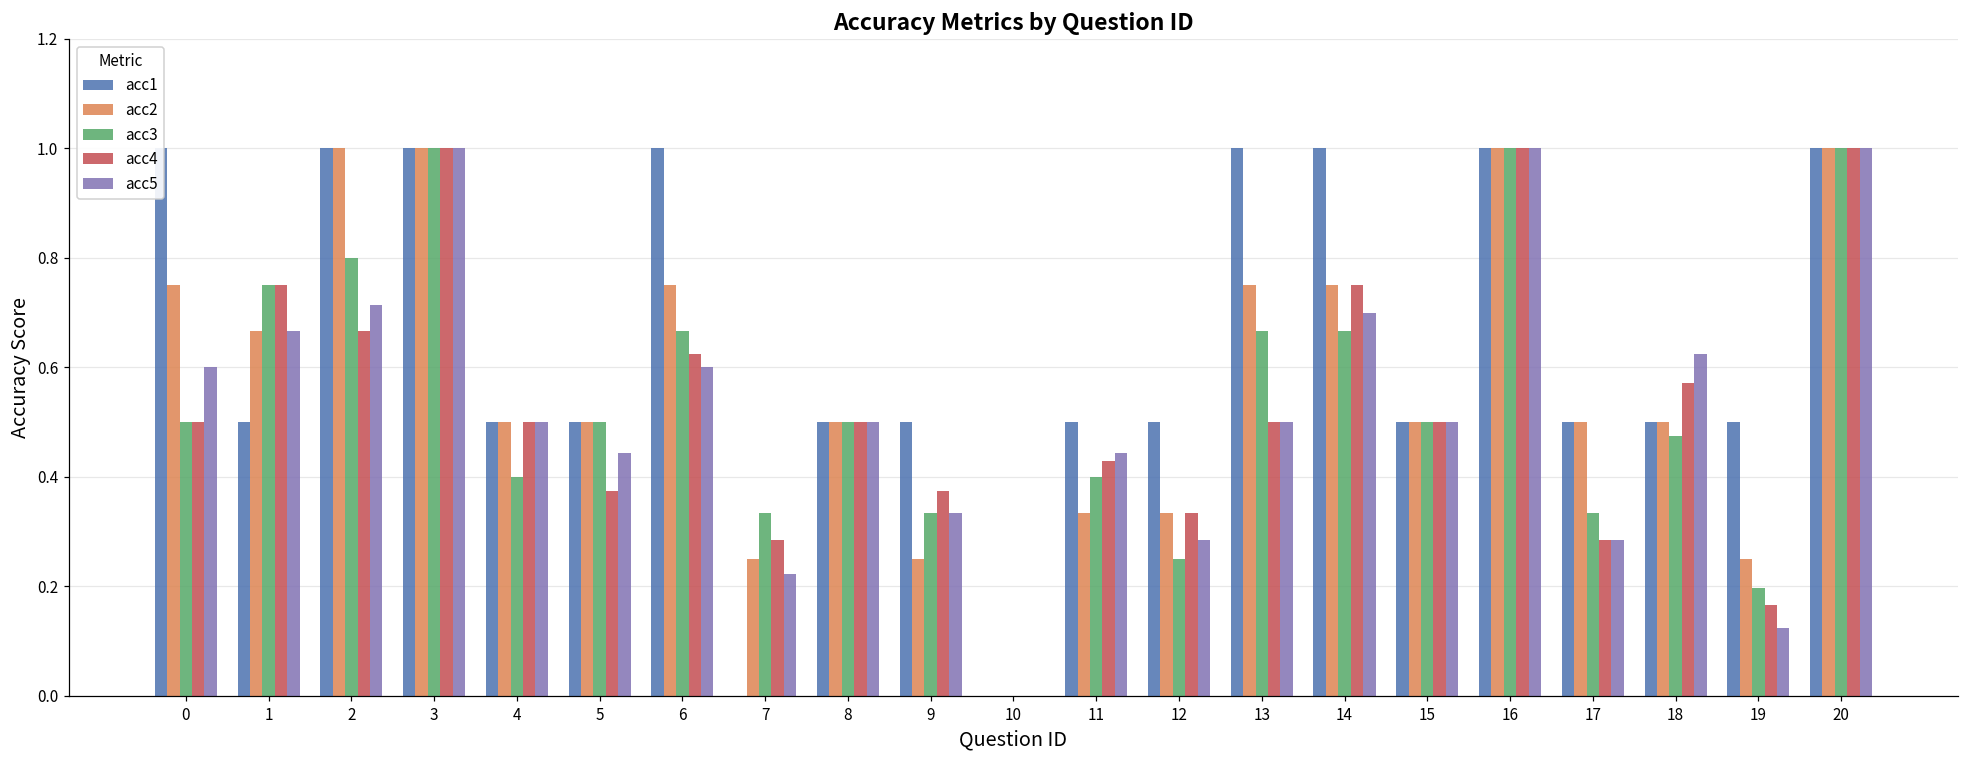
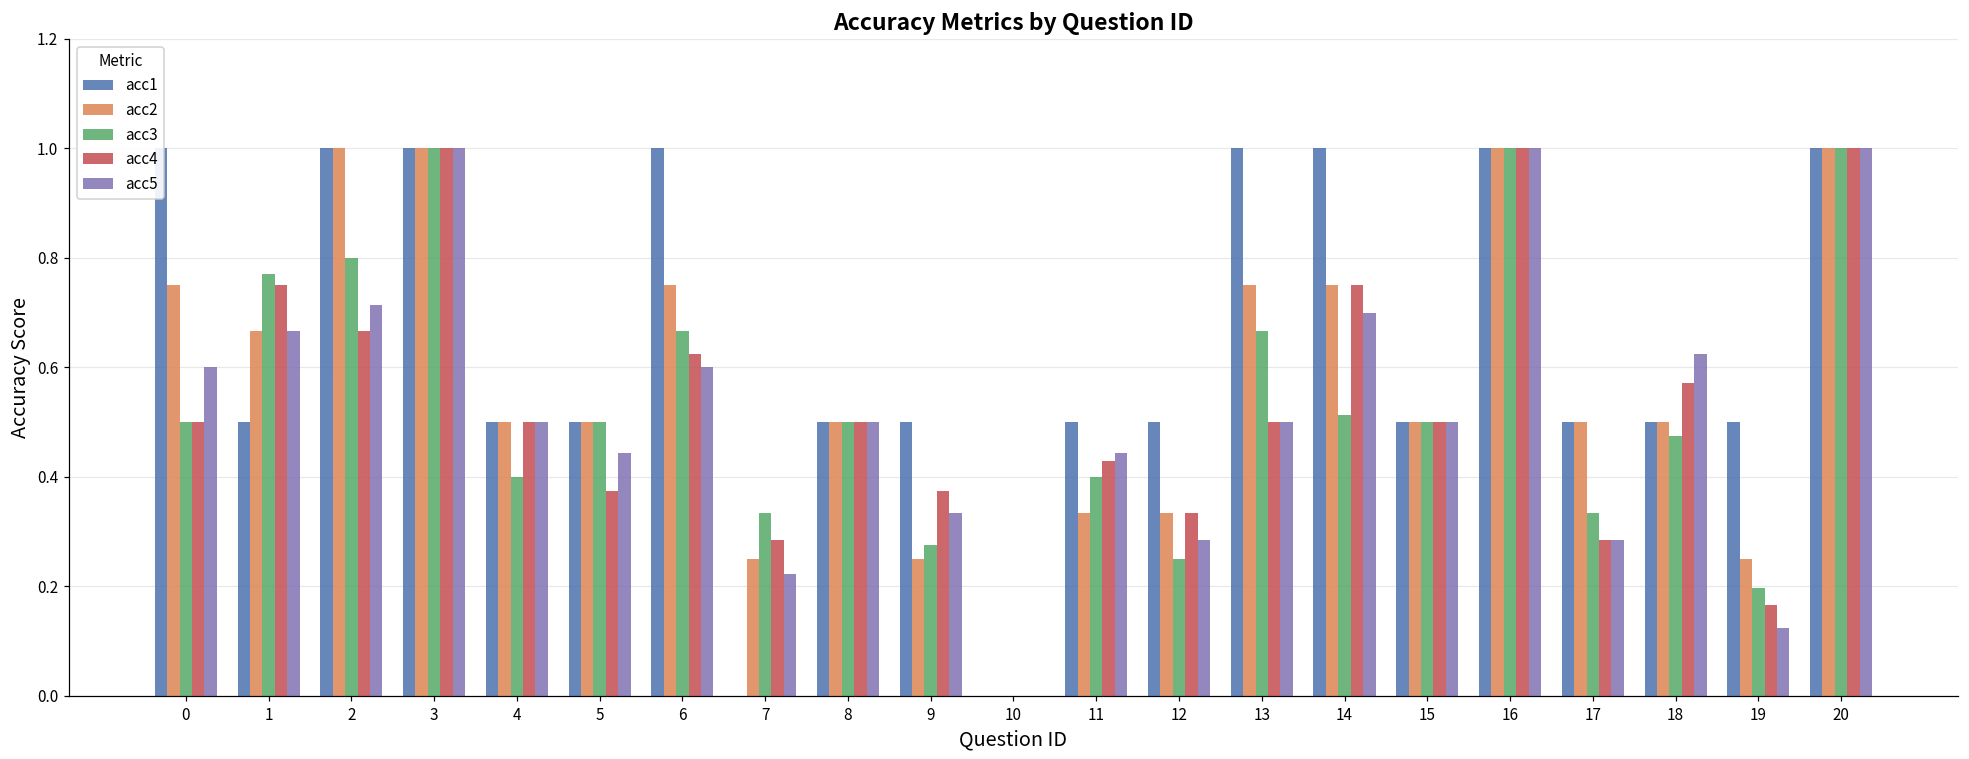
  {
    "acc3": {
      "0": 0.50,
-     "1": 0.75,
+     "1": 0.77,
      "2": 0.80,
      "3": 1.00,
      "4": 0.40,
      "5": 0.50,
      "6": 0.67,
      "7": 0.33,
      "8": 0.50,
-     "9": 0.33,
+     "9": 0.28,
      "10": 0.00,
      "11": 0.40,
      "12": 0.25,
      "13": 0.67,
-     "14": 0.67,
+     "14": 0.51,
      "15": 0.50,
      "16": 1.00,
      "17": 0.33,
      "18": 0.47,
      "19": 0.20,
      "20": 1.00
    }
  }
